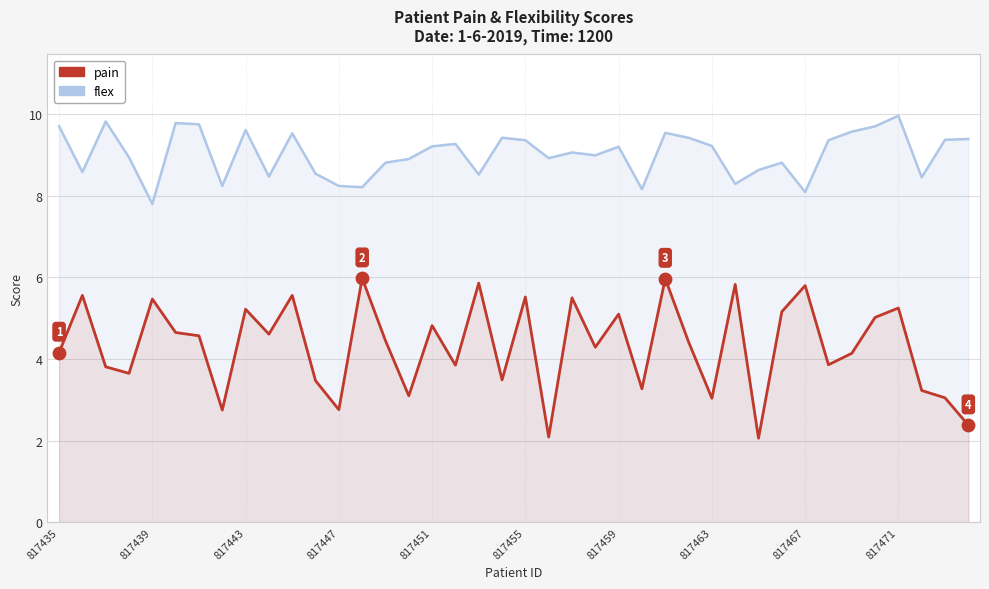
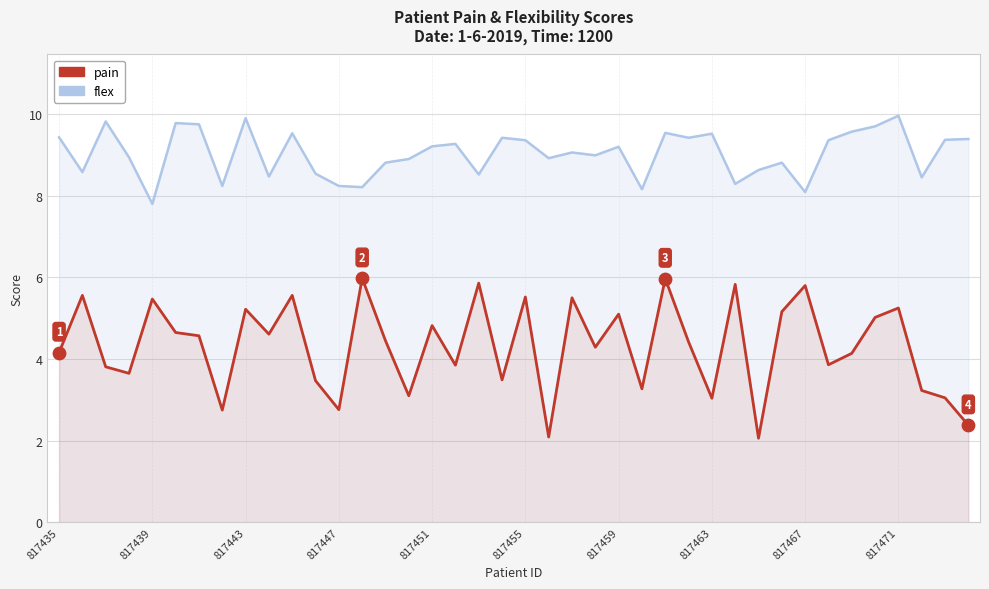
  {
    "flex": {
-     "817435": 9.7,
+     "817435": 9.4,
      "817439": 7.8,
-     "817443": 9.6,
+     "817443": 9.9,
      "817447": 8.2,
      "817451": 9.2,
      "817455": 9.4,
      "817459": 9.2,
-     "817463": 9.2,
+     "817463": 9.5,
      "817467": 8.1,
      "817471": 10.0
    }
  }
